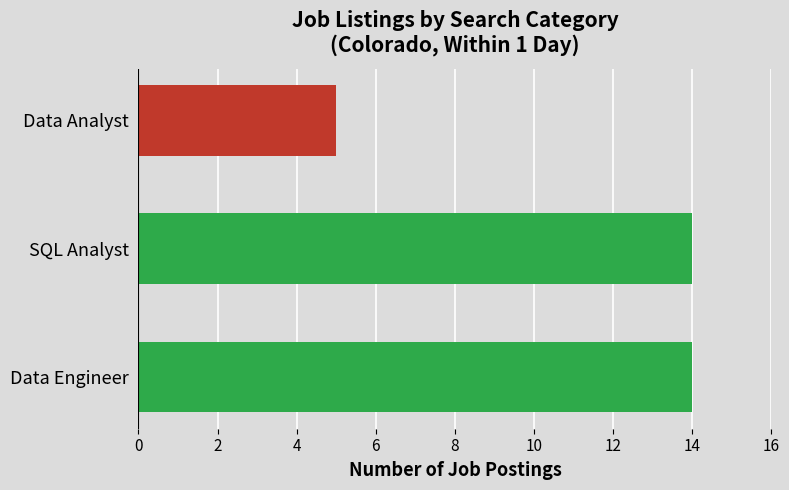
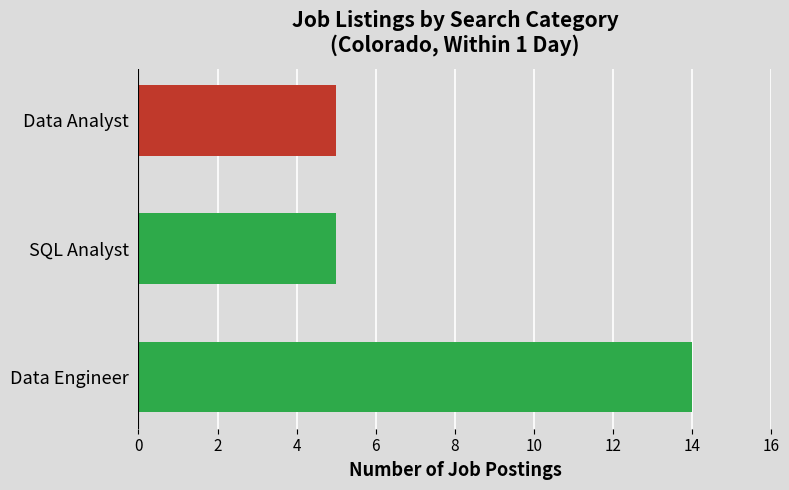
  {
    "Data Analyst": 5,
-   "SQL Analyst": 14,
+   "SQL Analyst": 5,
    "Data Engineer": 14
  }
